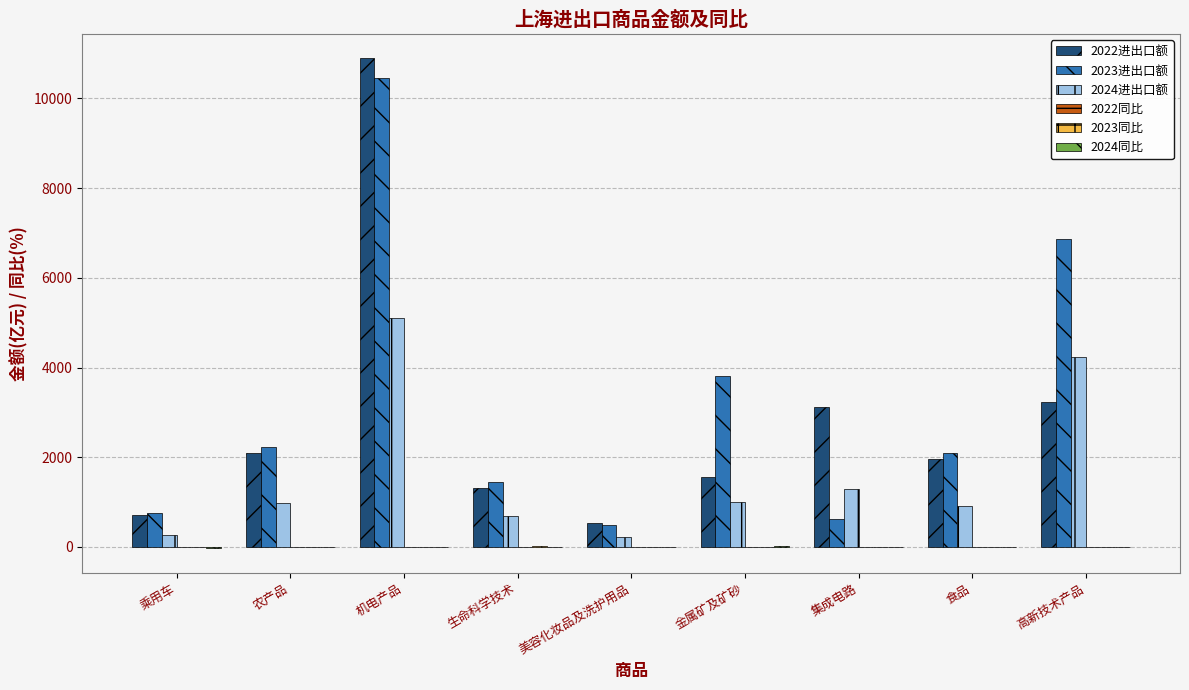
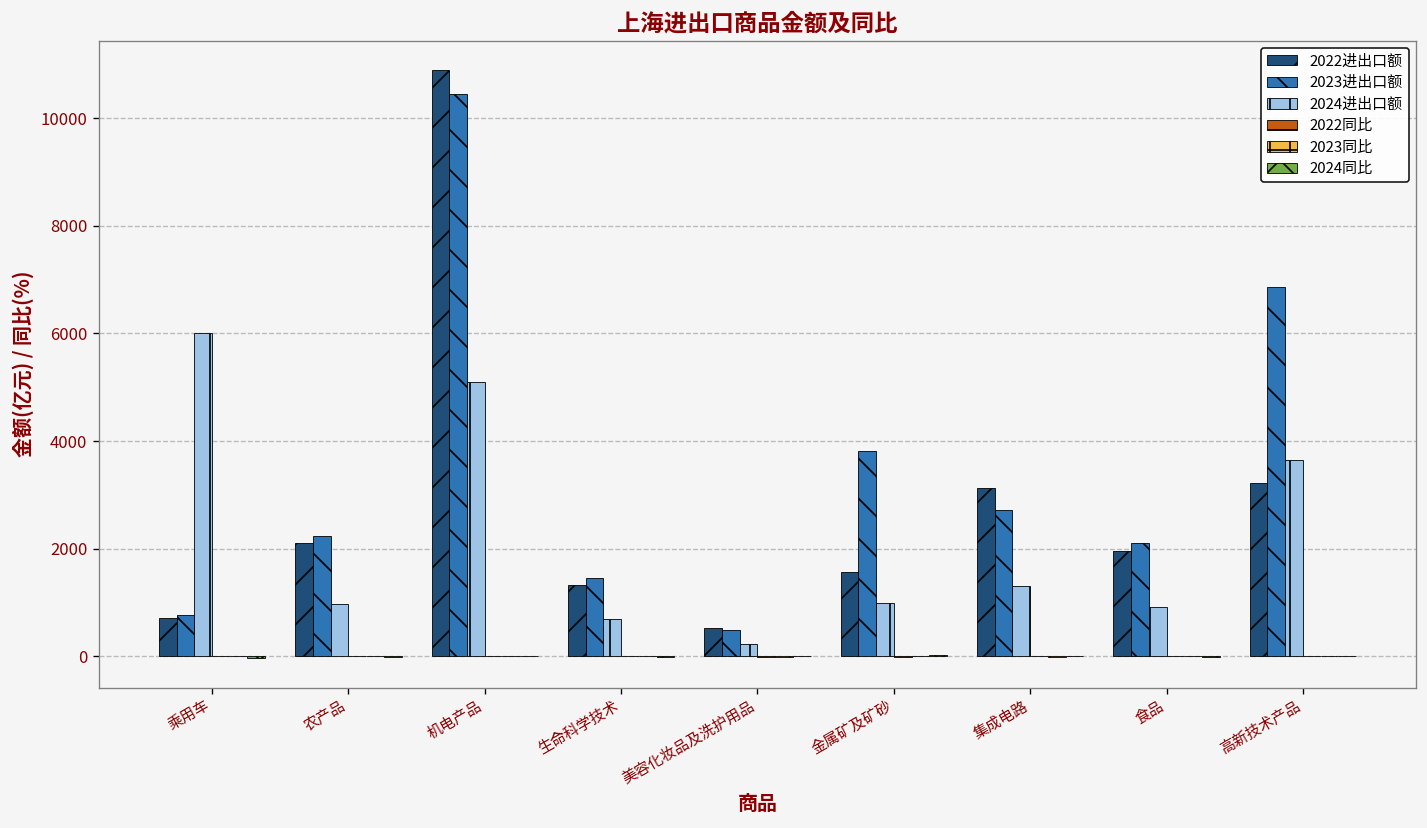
  {
    "2022进出口额": {
      "乘用车": 700,
      "农产品": 2100,
      "机电产品": 10900,
      "生命科学技术": 1300,
      "美容化妆品及洗护用品": 500,
      "金属矿及矿砂": 1600,
      "集成电路": 3100,
      "食品": 2000,
      "高新技术产品": 3200
    },
    "2023进出口额": {
      "乘用车": 800,
      "农产品": 2200,
      "机电产品": 10500,
      "生命科学技术": 1500,
      "美容化妆品及洗护用品": 500,
      "金属矿及矿砂": 3800,
-     "集成电路": 600,
+     "集成电路": 2700,
      "食品": 2100,
      "高新技术产品": 6900
    },
    "2024进出口额": {
-     "乘用车": 300,
+     "乘用车": 6000,
      "农产品": 1000,
      "机电产品": 5100,
      "生命科学技术": 700,
      "美容化妆品及洗护用品": 200,
      "金属矿及矿砂": 1000,
      "集成电路": 1300,
      "食品": 900,
-     "高新技术产品": 4200
+     "高新技术产品": 3700
    }
  }
